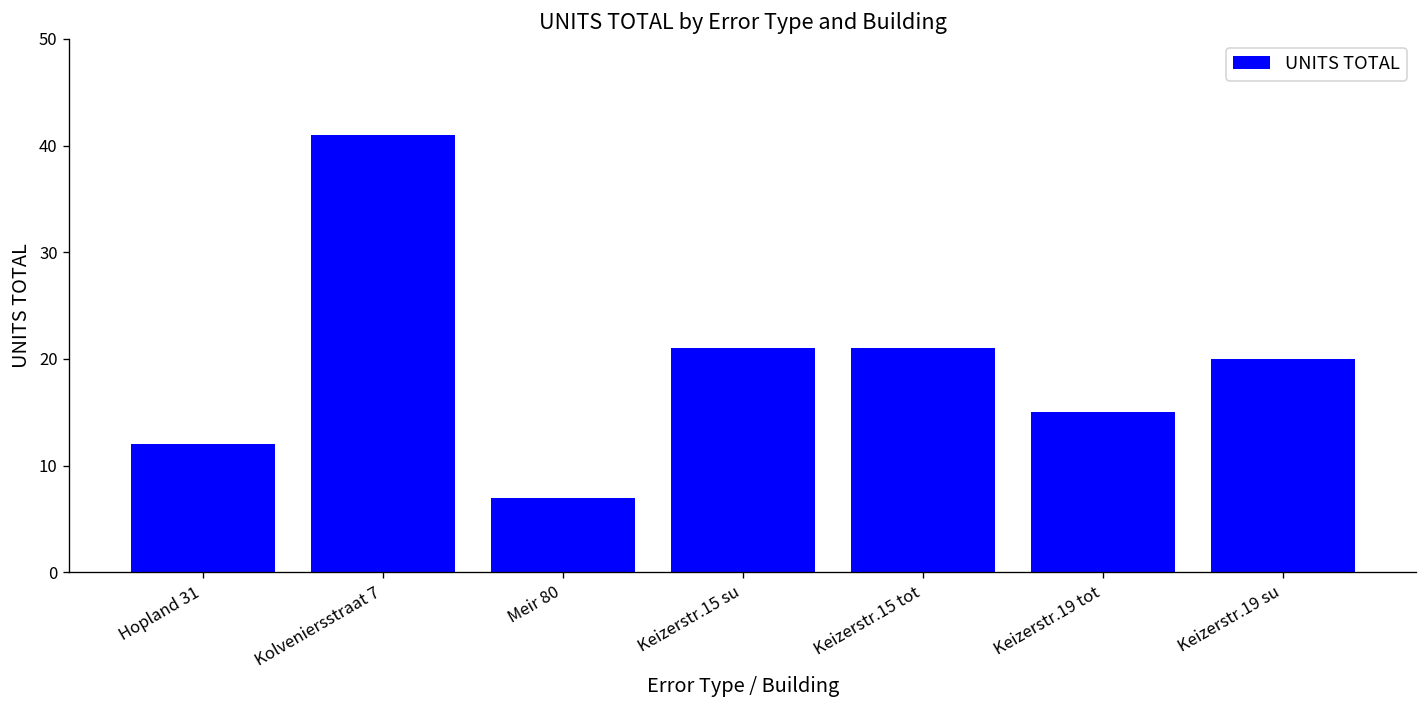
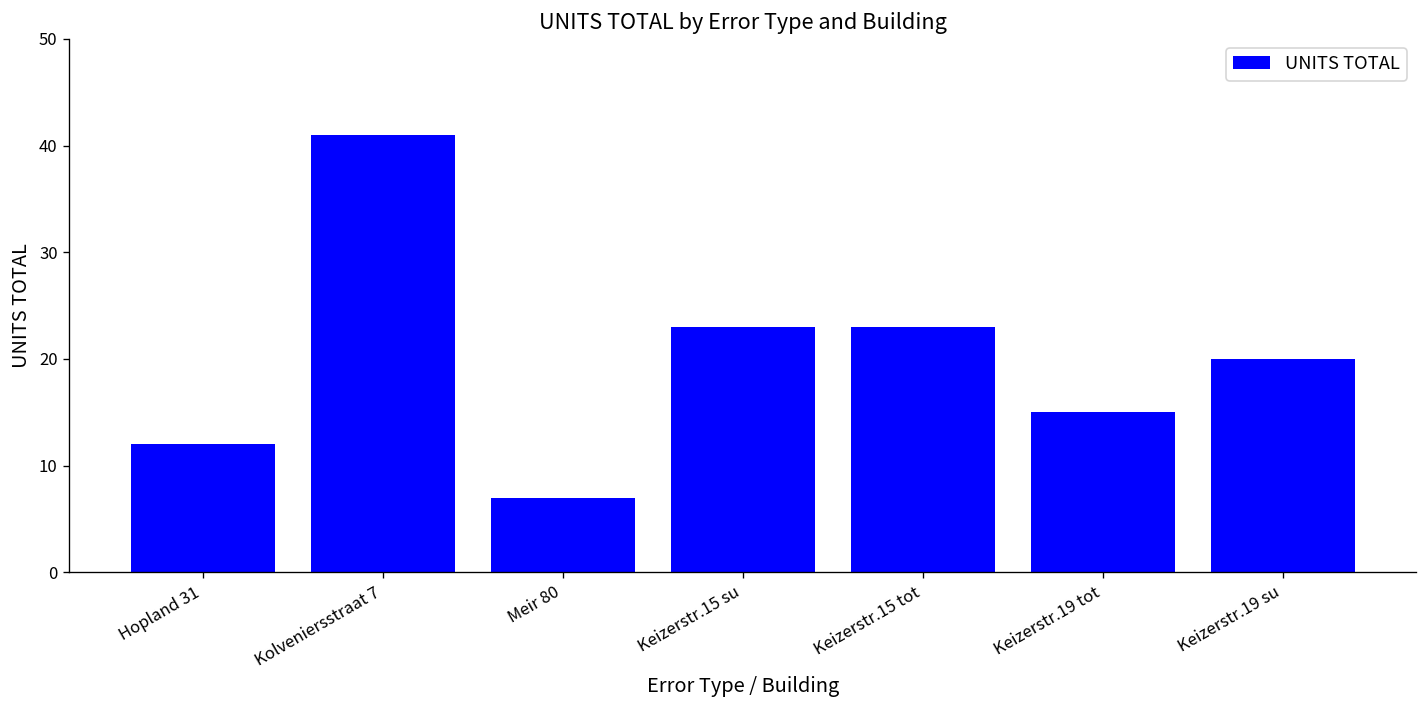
  {
    "Hopland 31": 12,
    "Kolveniersstraat 7": 41,
    "Meir 80": 7,
-   "Keizerstr.15 su": 21,
-   "Keizerstr.15 tot": 21,
+   "Keizerstr.15 su": 23,
+   "Keizerstr.15 tot": 23,
    "Keizerstr.19 tot": 15,
    "Keizerstr.19 su": 20
  }
